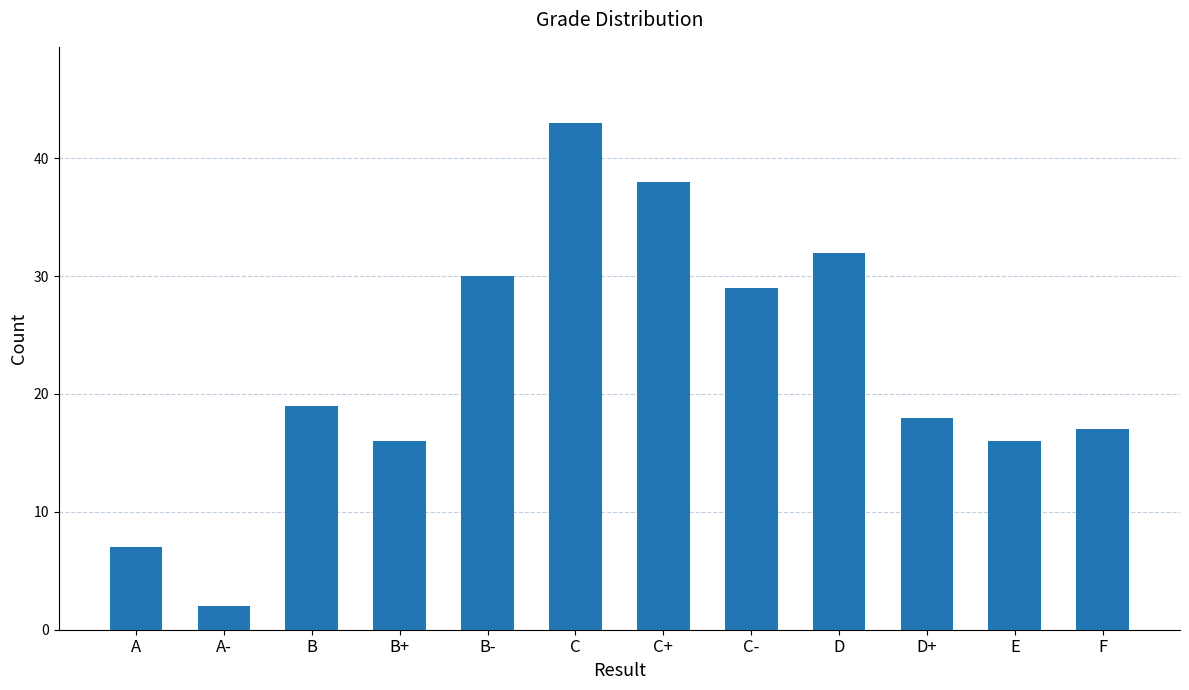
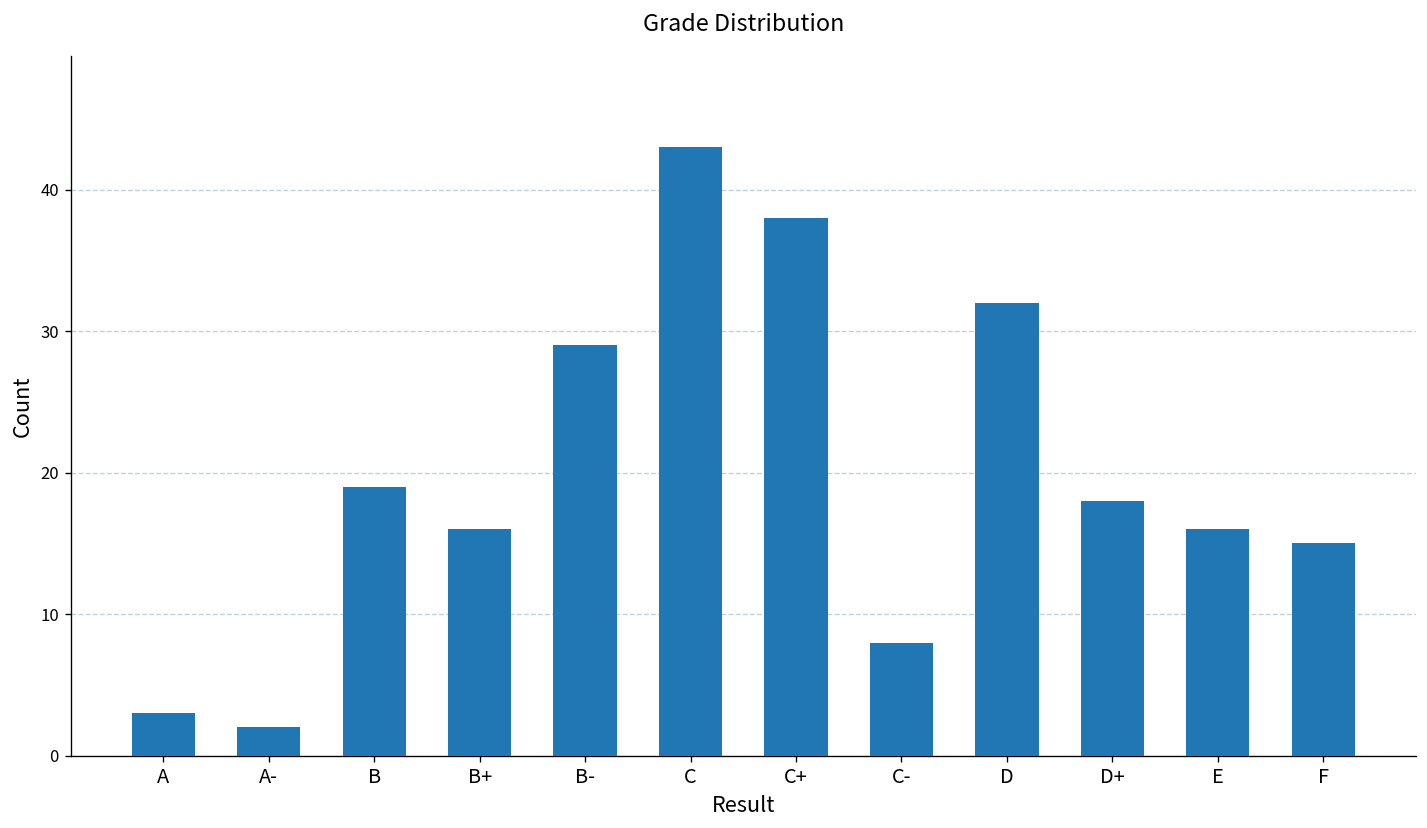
  {
-   "A": 7,
+   "A": 3,
    "A-": 2,
    "B": 19,
    "B+": 16,
-   "B-": 30,
+   "B-": 29,
    "C": 43,
    "C+": 38,
-   "C-": 29,
+   "C-": 8,
    "D": 32,
    "D+": 18,
    "E": 16,
-   "F": 17
+   "F": 15
  }
